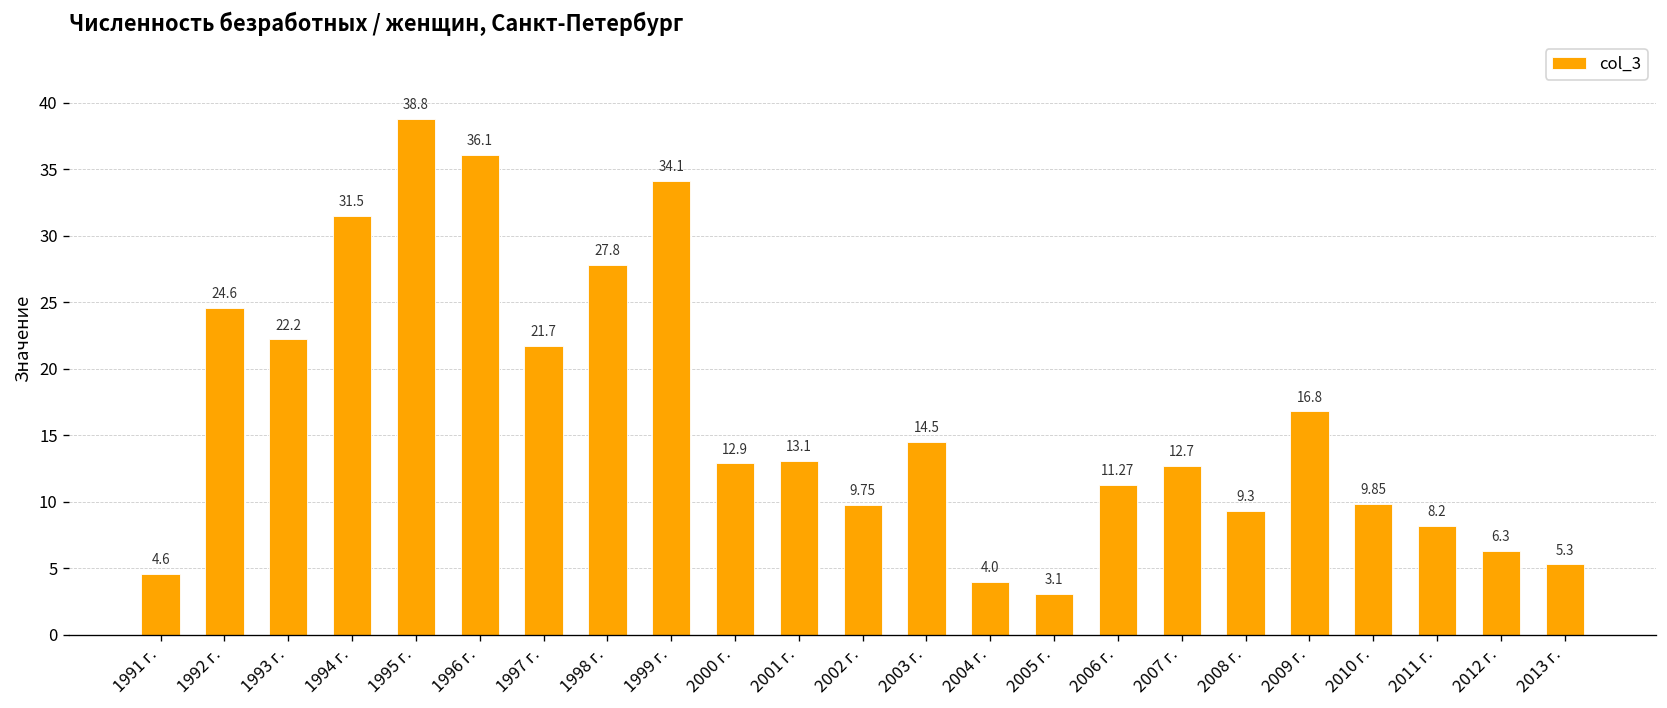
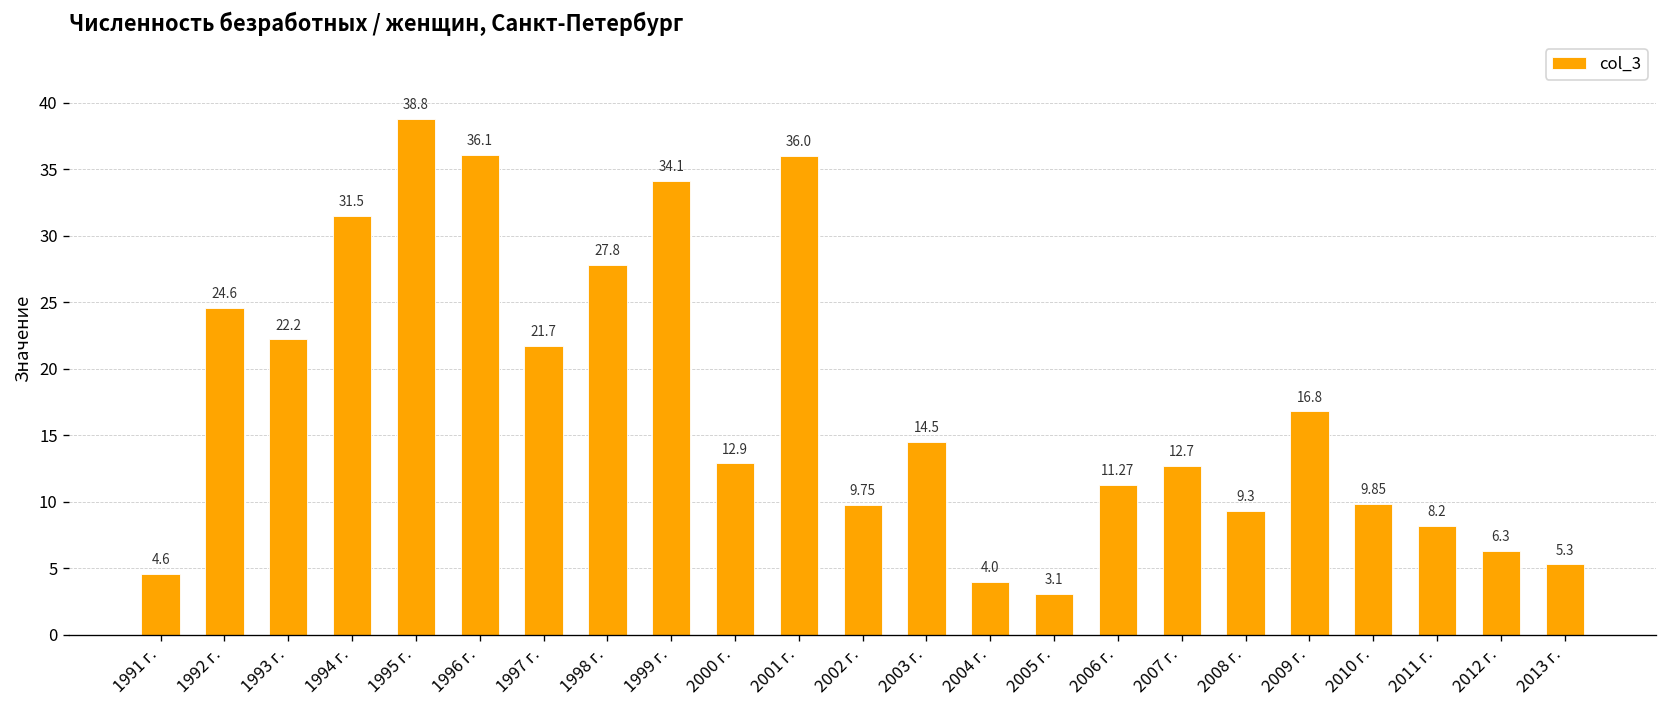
  {
    "1991 г.": 4.6,
    "1992 г.": 24.6,
    "1993 г.": 22.2,
    "1994 г.": 31.5,
    "1995 г.": 38.8,
    "1996 г.": 36.1,
    "1997 г.": 21.7,
    "1998 г.": 27.8,
    "1999 г.": 34.1,
    "2000 г.": 12.9,
-   "2001 г.": 13.1,
+   "2001 г.": 36.0,
    "2002 г.": 9.75,
    "2003 г.": 14.5,
    "2004 г.": 4.0,
    "2005 г.": 3.1,
    "2006 г.": 11.27,
    "2007 г.": 12.7,
    "2008 г.": 9.3,
    "2009 г.": 16.8,
    "2010 г.": 9.85,
    "2011 г.": 8.2,
    "2012 г.": 6.3,
    "2013 г.": 5.3
  }
